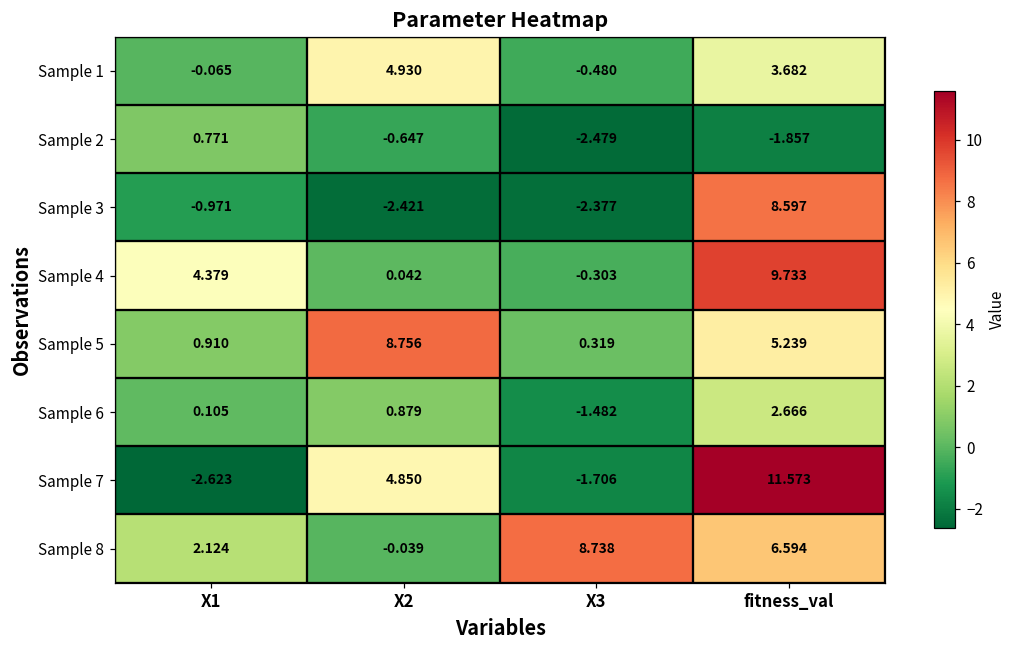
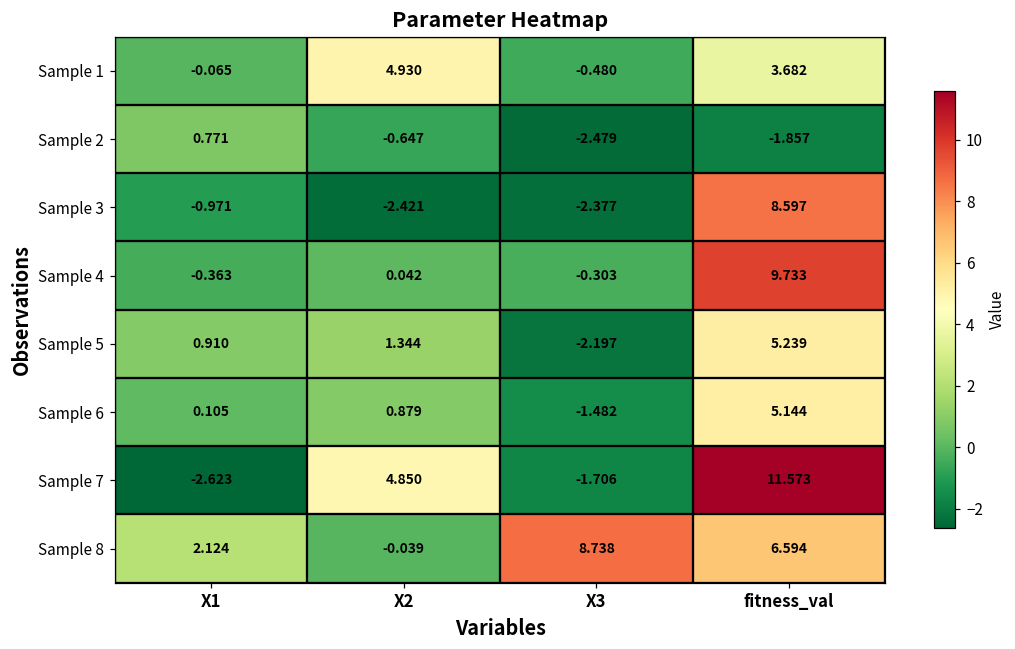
  {
    "Sample 1": {
      "X1": -0.065,
      "X2": 4.930,
      "X3": -0.480,
      "fitness_val": 3.682
    },
    "Sample 2": {
      "X1": 0.771,
      "X2": -0.647,
      "X3": -2.479,
      "fitness_val": -1.857
    },
    "Sample 3": {
      "X1": -0.971,
      "X2": -2.421,
      "X3": -2.377,
      "fitness_val": 8.597
    },
    "Sample 4": {
-     "X1": 4.379,
+     "X1": -0.363,
      "X2": 0.042,
      "X3": -0.303,
      "fitness_val": 9.733
    },
    "Sample 5": {
      "X1": 0.910,
-     "X2": 8.756,
-     "X3": 0.319,
+     "X2": 1.344,
+     "X3": -2.197,
      "fitness_val": 5.239
    },
    "Sample 6": {
      "X1": 0.105,
      "X2": 0.879,
      "X3": -1.482,
-     "fitness_val": 2.666
+     "fitness_val": 5.144
    },
    "Sample 7": {
      "X1": -2.623,
      "X2": 4.850,
      "X3": -1.706,
      "fitness_val": 11.573
    },
    "Sample 8": {
      "X1": 2.124,
      "X2": -0.039,
      "X3": 8.738,
      "fitness_val": 6.594
    }
  }
